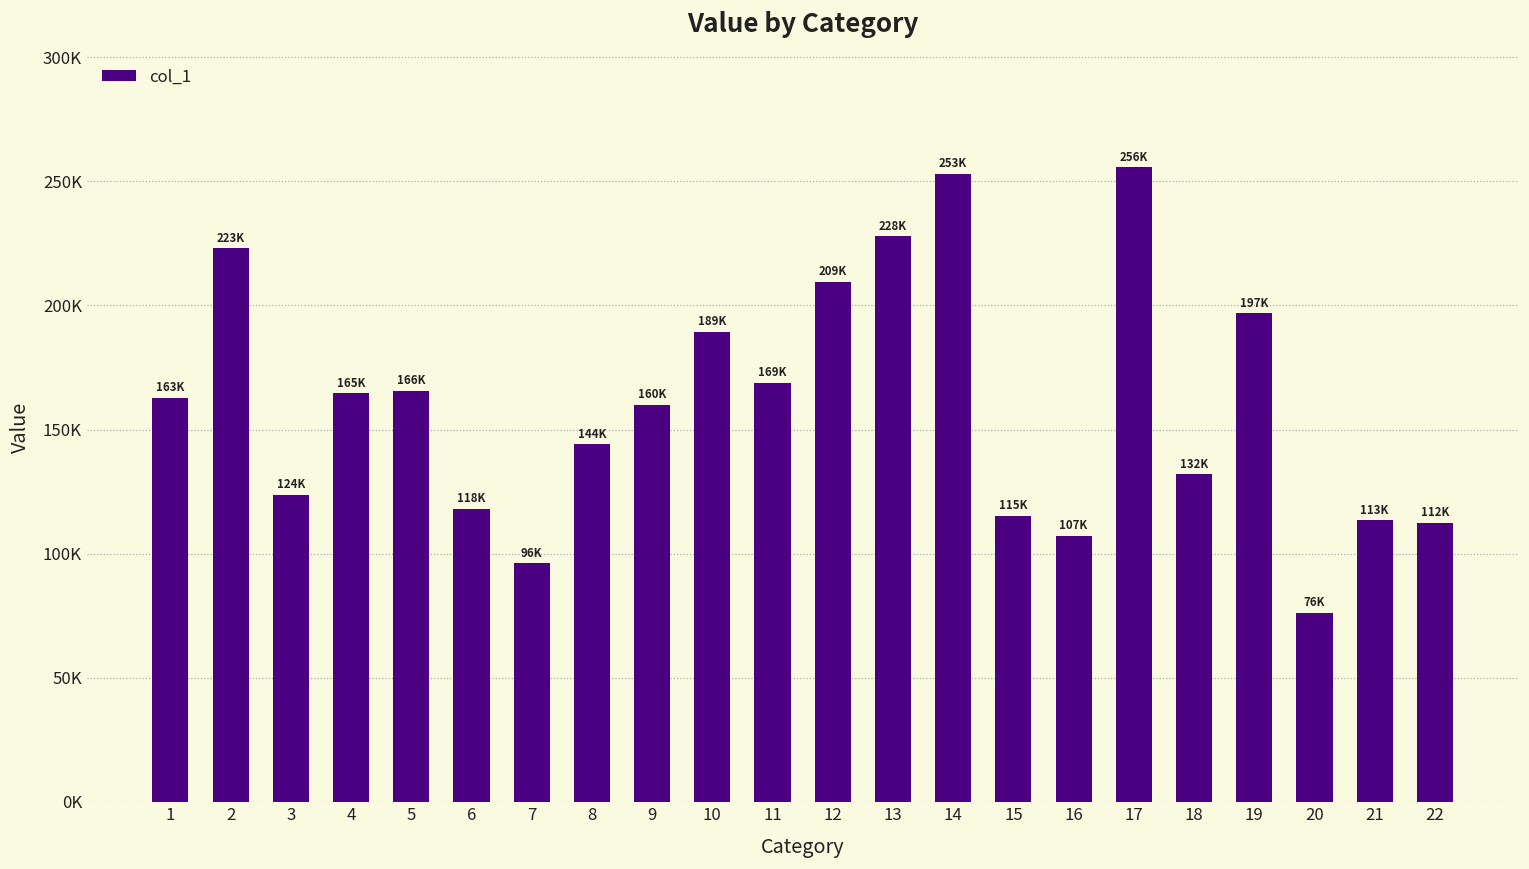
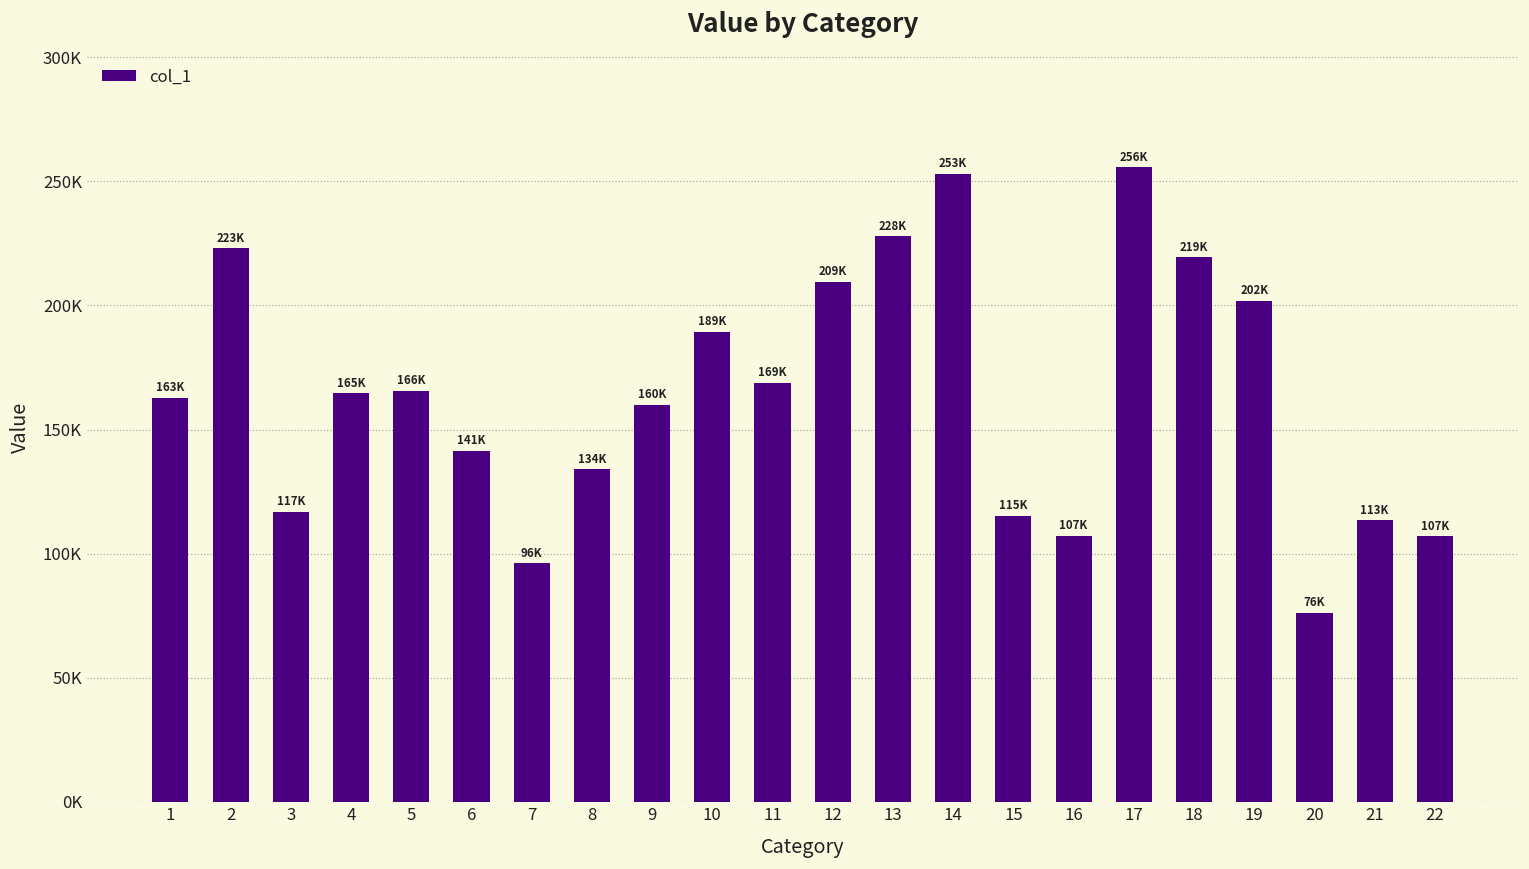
  {
    "1": "163K",
    "2": "223K",
-   "3": "124K",
+   "3": "117K",
    "4": "165K",
    "5": "166K",
-   "6": "118K",
+   "6": "141K",
    "7": "96K",
-   "8": "144K",
+   "8": "134K",
    "9": "160K",
    "10": "189K",
    "11": "169K",
    "12": "209K",
    "13": "228K",
    "14": "253K",
    "15": "115K",
    "16": "107K",
    "17": "256K",
-   "18": "132K",
-   "19": "197K",
+   "18": "219K",
+   "19": "202K",
    "20": "76K",
    "21": "113K",
-   "22": "112K"
+   "22": "107K"
  }
